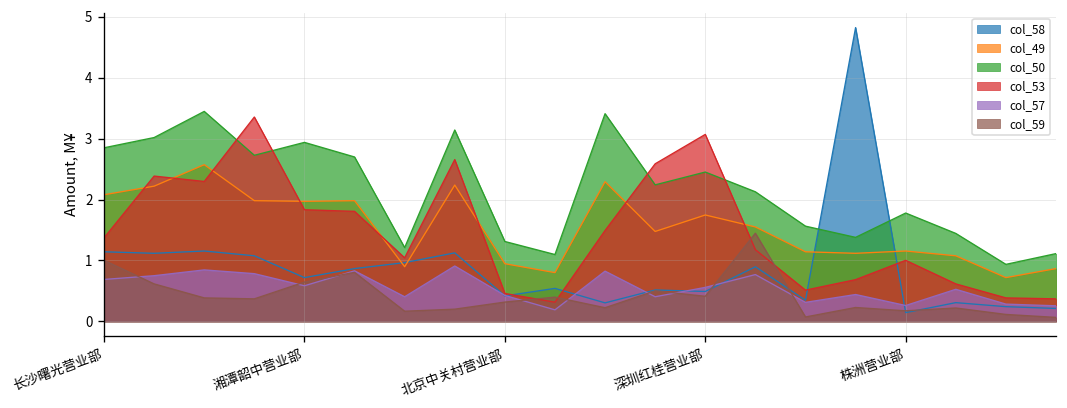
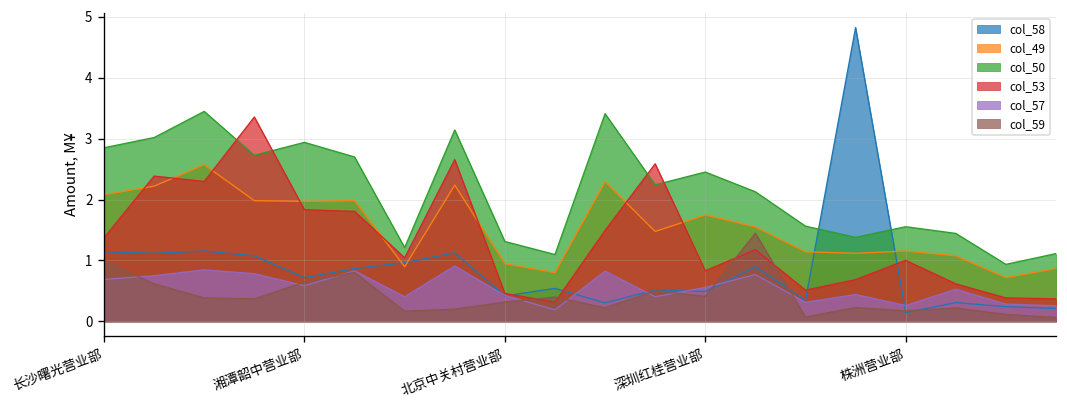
  {
    "col_58": {
      "长沙曙光营业部": 1.1,
      "湘潭韶中营业部": 0.7,
      "深圳红桂营业部": 0.5
    },
    "col_49": {
      "长沙曙光营业部": 2.1,
      "湘潭韶中营业部": 2.0,
      "北京中关村营业部": 0.9,
      "深圳红桂营业部": 1.7,
      "株洲营业部": 1.2
    },
    "col_50": {
      "长沙曙光营业部": 2.8,
      "湘潭韶中营业部": 2.9,
      "北京中关村营业部": 1.3,
      "深圳红桂营业部": 2.5,
-     "株洲营业部": 1.8
+     "株洲营业部": 1.6
    },
    "col_53": {
      "长沙曙光营业部": 1.4,
      "湘潭韶中营业部": 1.8,
-     "深圳红桂营业部": 3.1,
+     "深圳红桂营业部": 0.8,
      "株洲营业部": 1.0
    },
    "col_57": {
      "长沙曙光营业部": 0.7,
      "湘潭韶中营业部": 0.6,
      "深圳红桂营业部": 0.6,
      "株洲营业部": 0.3
    },
    "col_59": {
      "长沙曙光营业部": 1.0,
      "湘潭韶中营业部": 0.6,
      "北京中关村营业部": 0.3,
      "深圳红桂营业部": 0.4
    }
  }
